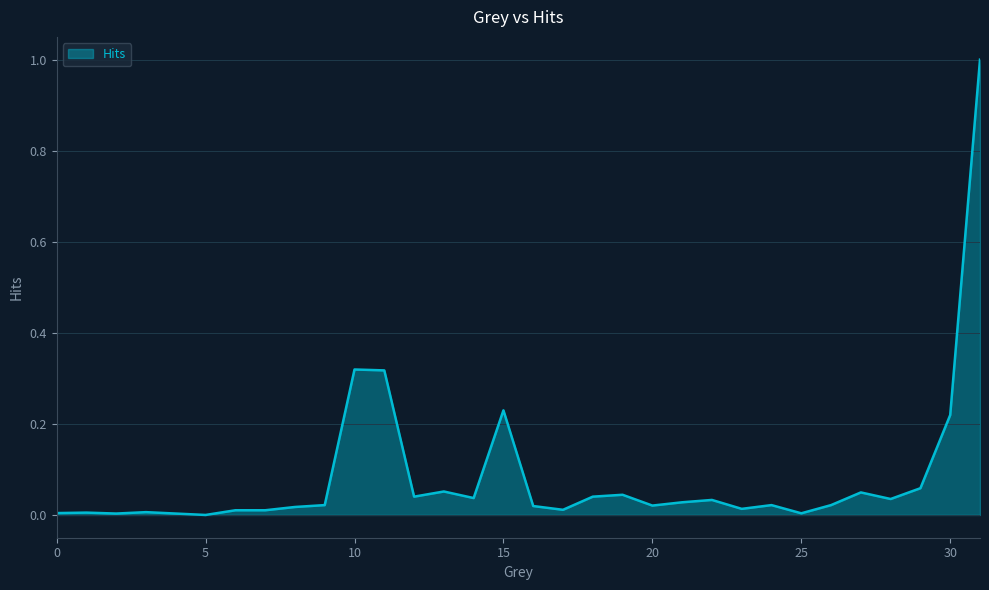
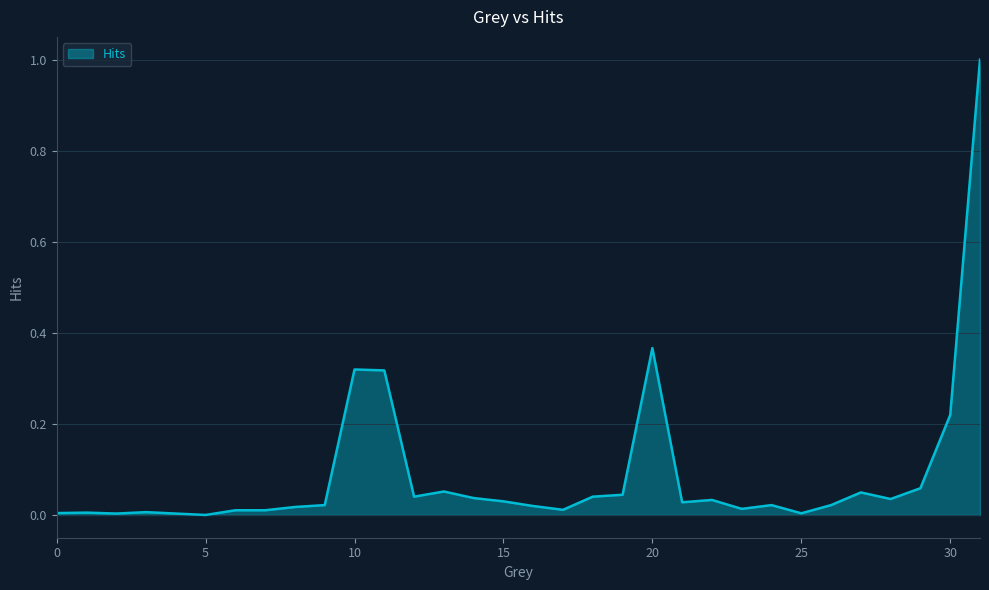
  {
    "0": 0.00,
    "5": 0.00,
    "10": 0.32,
-   "15": 0.23,
-   "20": 0.02,
+   "15": 0.03,
+   "20": 0.37,
    "25": 0.00,
    "30": 0.22
  }
